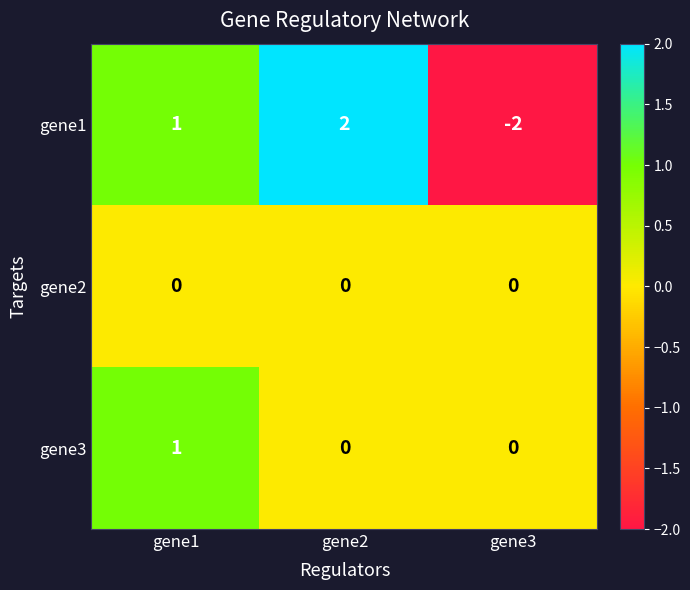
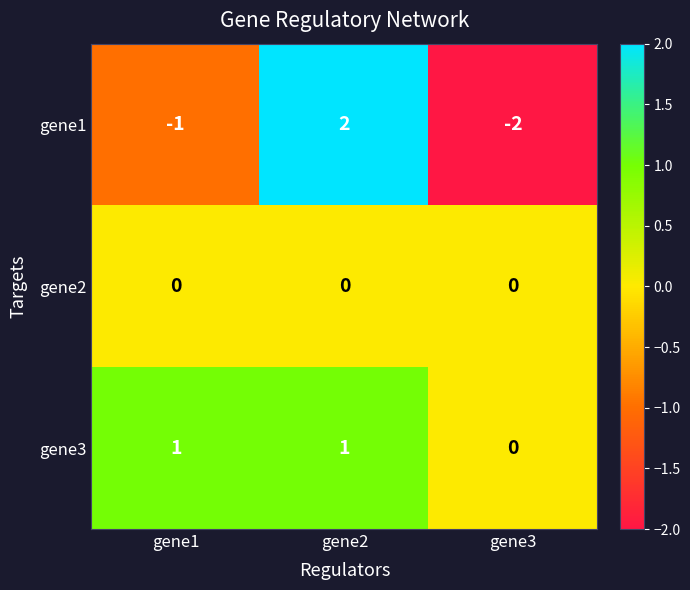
  {
    "gene1": {
-     "gene1": 1,
+     "gene1": -1,
      "gene2": 2,
      "gene3": -2
    },
    "gene2": {
      "gene1": 0,
      "gene2": 0,
      "gene3": 0
    },
    "gene3": {
      "gene1": 1,
-     "gene2": 0,
+     "gene2": 1,
      "gene3": 0
    }
  }
